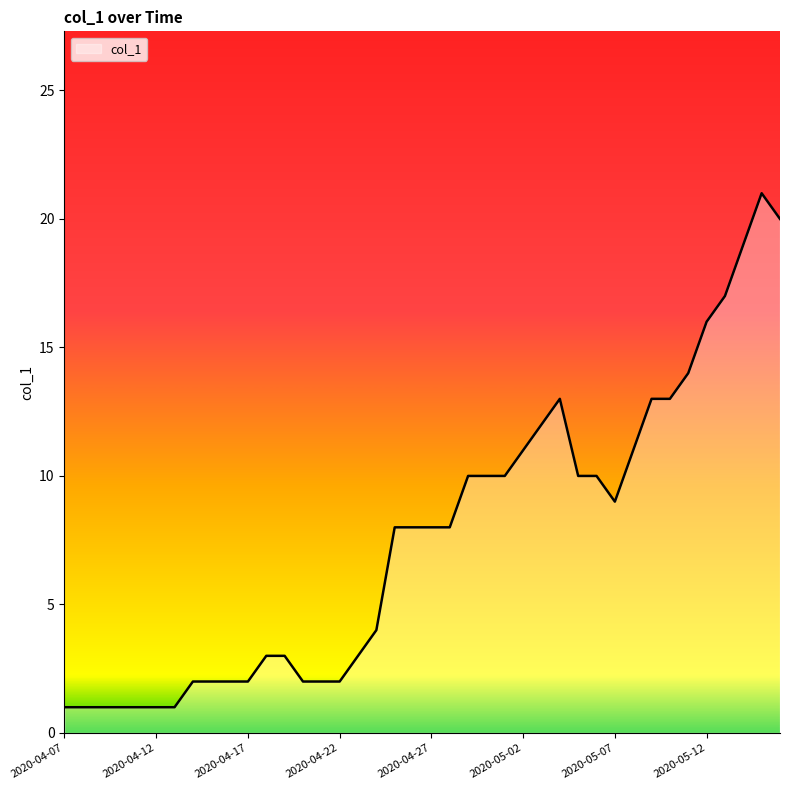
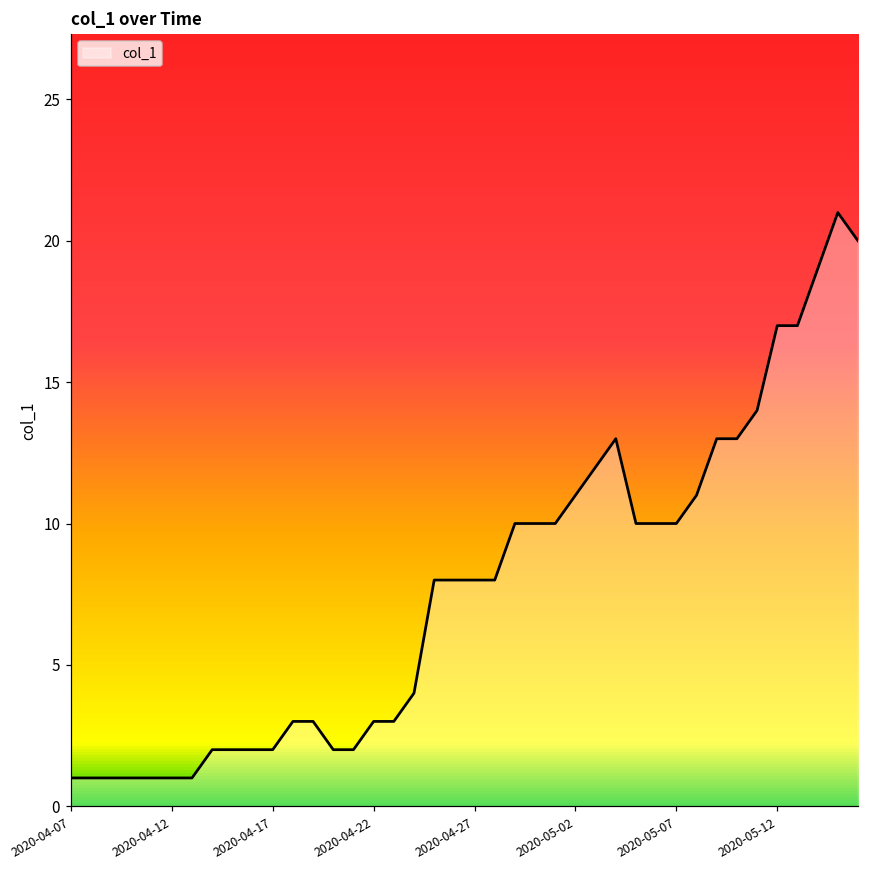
  {
    "2020-04-07": 1,
    "2020-04-12": 1,
    "2020-04-17": 2,
-   "2020-04-22": 2,
+   "2020-04-22": 3,
    "2020-04-27": 8,
    "2020-05-02": 11,
-   "2020-05-07": 9,
-   "2020-05-12": 16
+   "2020-05-07": 10,
+   "2020-05-12": 17
  }
